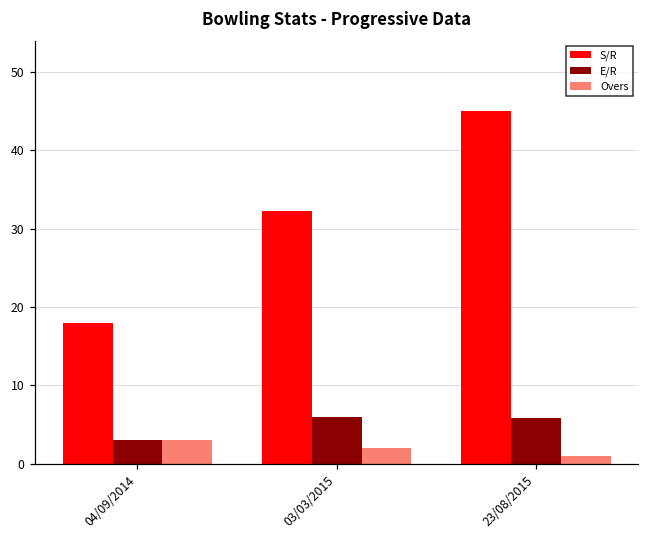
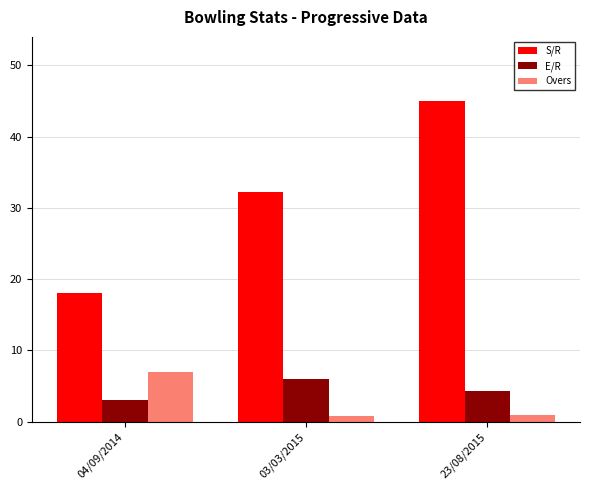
  {
    "S/R": {
      "04/09/2014": 18,
      "03/03/2015": 32,
      "23/08/2015": 45
    },
    "E/R": {
      "04/09/2014": 3,
      "03/03/2015": 6,
-     "23/08/2015": 6
+     "23/08/2015": 4
    },
    "Overs": {
-     "04/09/2014": 3,
-     "03/03/2015": 2,
+     "04/09/2014": 7,
+     "03/03/2015": 1,
      "23/08/2015": 1
    }
  }
